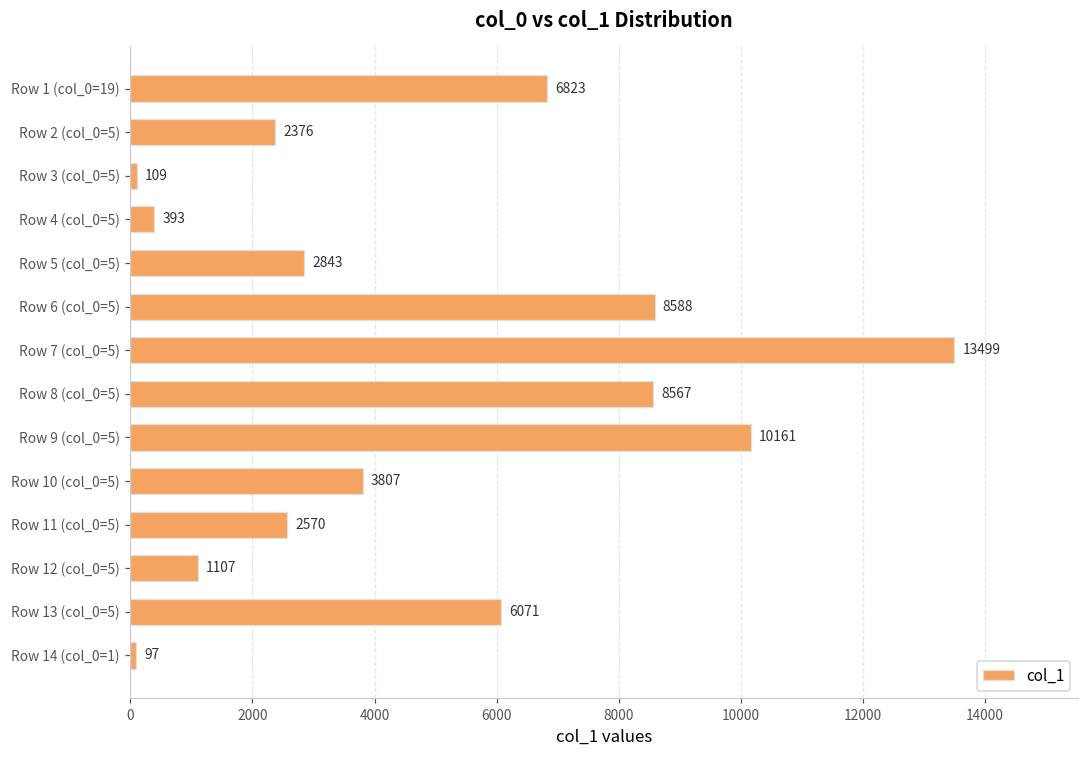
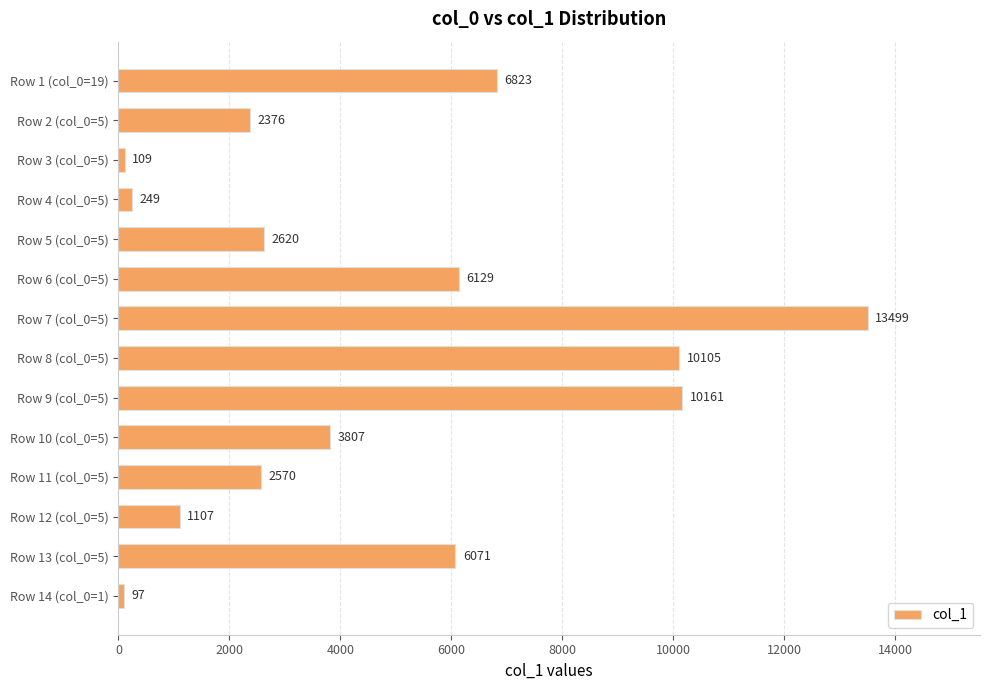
  {
    "Row 1 (col_0=19)": 6823,
    "Row 2 (col_0=5)": 2376,
    "Row 3 (col_0=5)": 109,
-   "Row 4 (col_0=5)": 393,
-   "Row 5 (col_0=5)": 2843,
-   "Row 6 (col_0=5)": 8588,
+   "Row 4 (col_0=5)": 249,
+   "Row 5 (col_0=5)": 2620,
+   "Row 6 (col_0=5)": 6129,
    "Row 7 (col_0=5)": 13499,
-   "Row 8 (col_0=5)": 8567,
+   "Row 8 (col_0=5)": 10105,
    "Row 9 (col_0=5)": 10161,
    "Row 10 (col_0=5)": 3807,
    "Row 11 (col_0=5)": 2570,
    "Row 12 (col_0=5)": 1107,
    "Row 13 (col_0=5)": 6071,
    "Row 14 (col_0=1)": 97
  }
